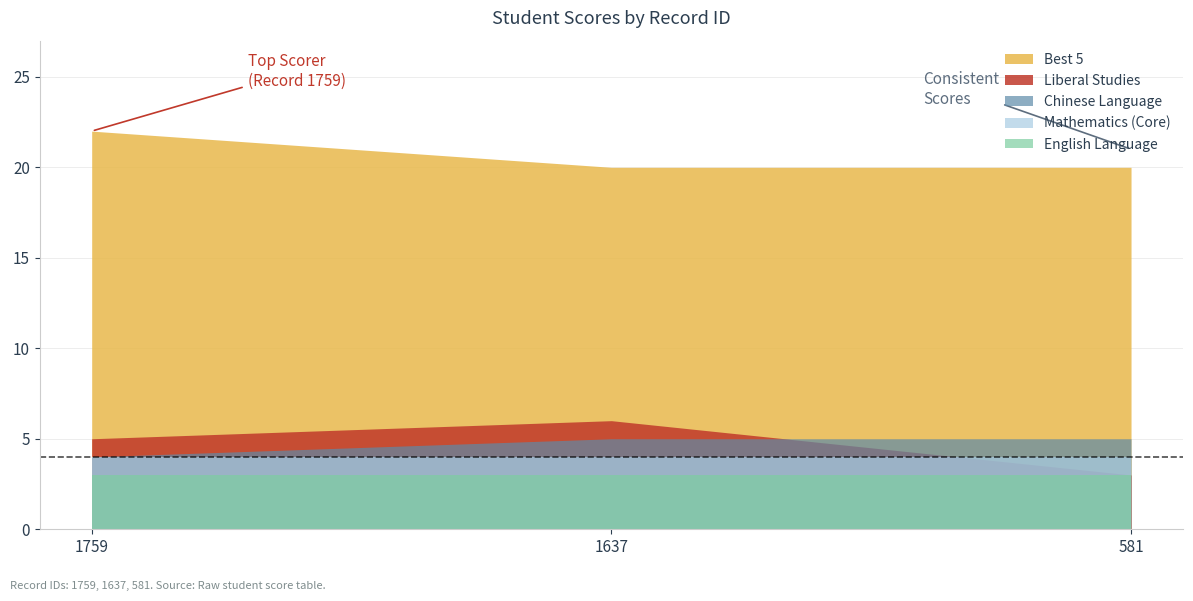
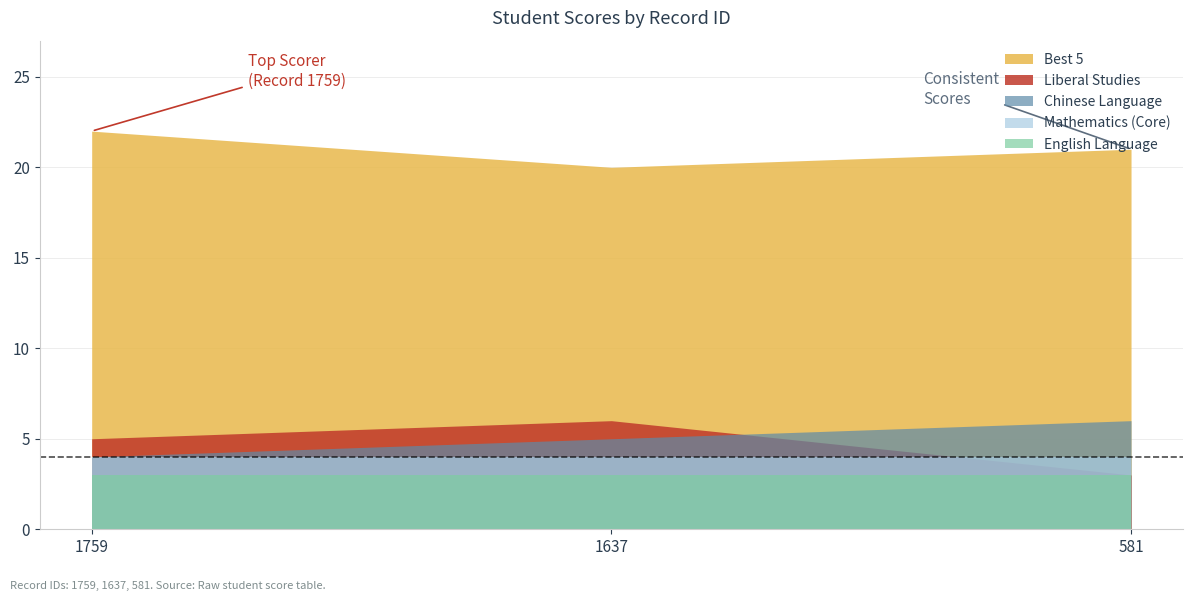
  {
    "Best 5": {
      "1637": 20,
-     "581": 20
+     "581": 21
    },
    "Liberal Studies": {
      "1759": 5,
      "1637": 6
    },
    "Chinese Language": {
      "1637": 5,
-     "581": 5
+     "581": 6
    },
    "Mathematics (Core)": {
      "1637": 4,
      "581": 4
    },
    "English Language": {
      "1759": 3,
      "1637": 3
    }
  }
